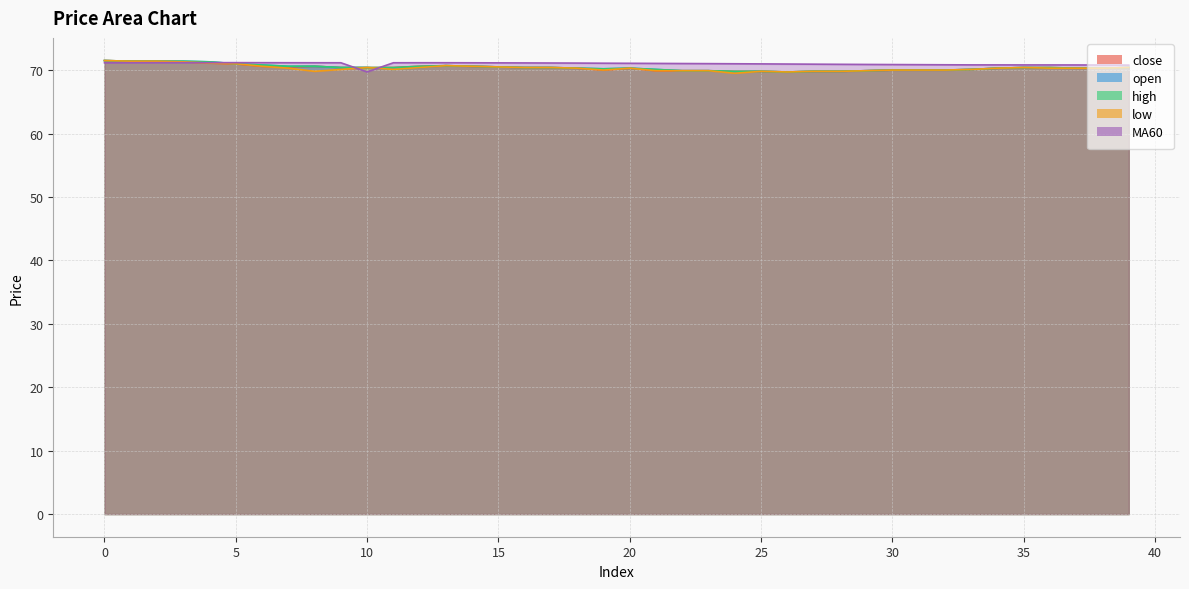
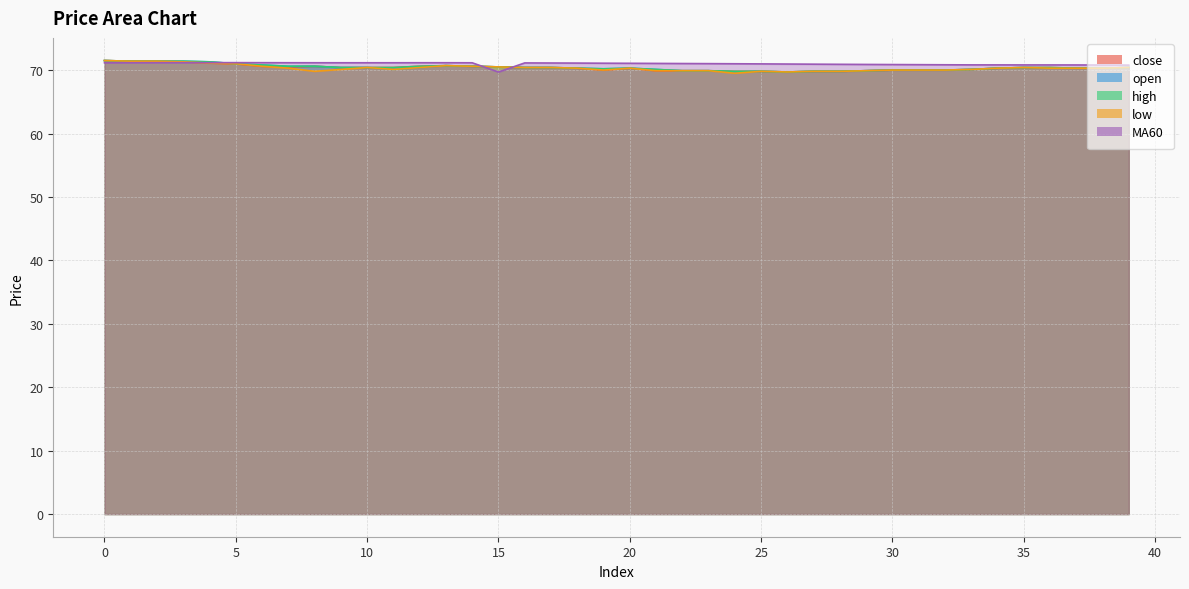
  {
    "MA60": {
-     "10": 70,
-     "15": 71,
+     "10": 71,
+     "15": 70,
      "20": 71,
      "25": 71,
      "30": 71,
      "35": 71
    }
  }
